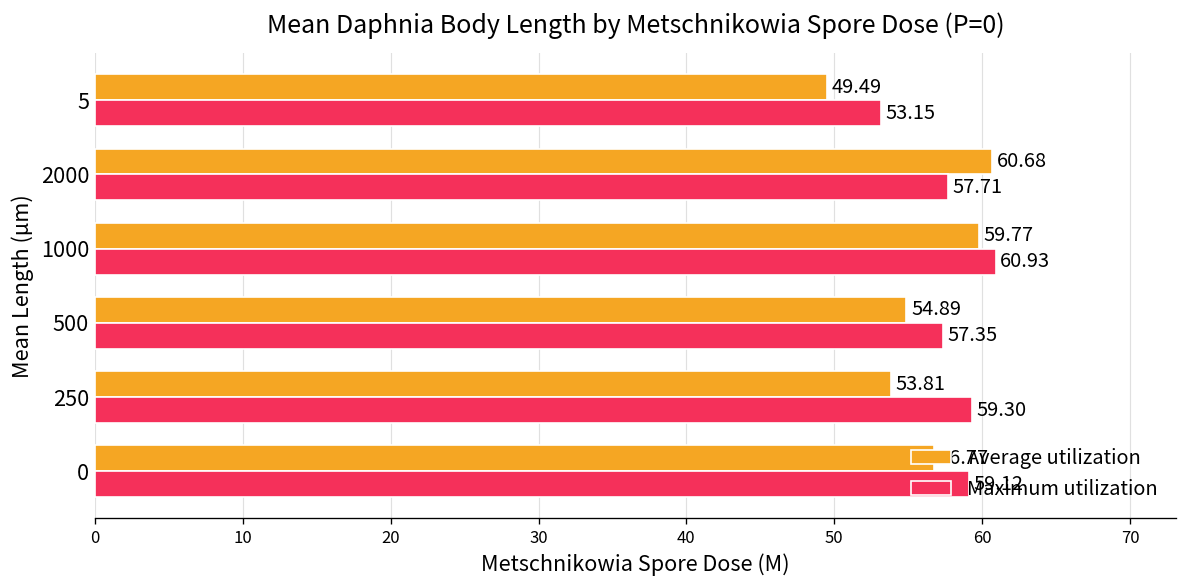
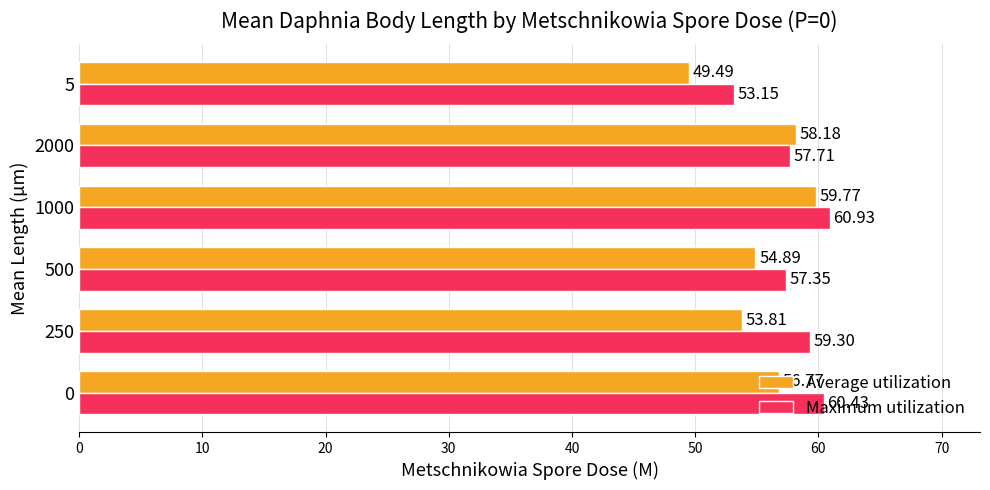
  {
    "Average utilization": {
      "5": 49.49,
-     "2000": 60.68,
+     "2000": 58.18,
      "1000": 59.77,
      "500": 54.89,
      "250": 53.81,
      "0": 56.77
    },
    "Maximum utilization": {
      "5": 53.15,
      "2000": 57.71,
      "1000": 60.93,
      "500": 57.35,
      "250": 59.30,
-     "0": 59.12
+     "0": 60.43
    }
  }
